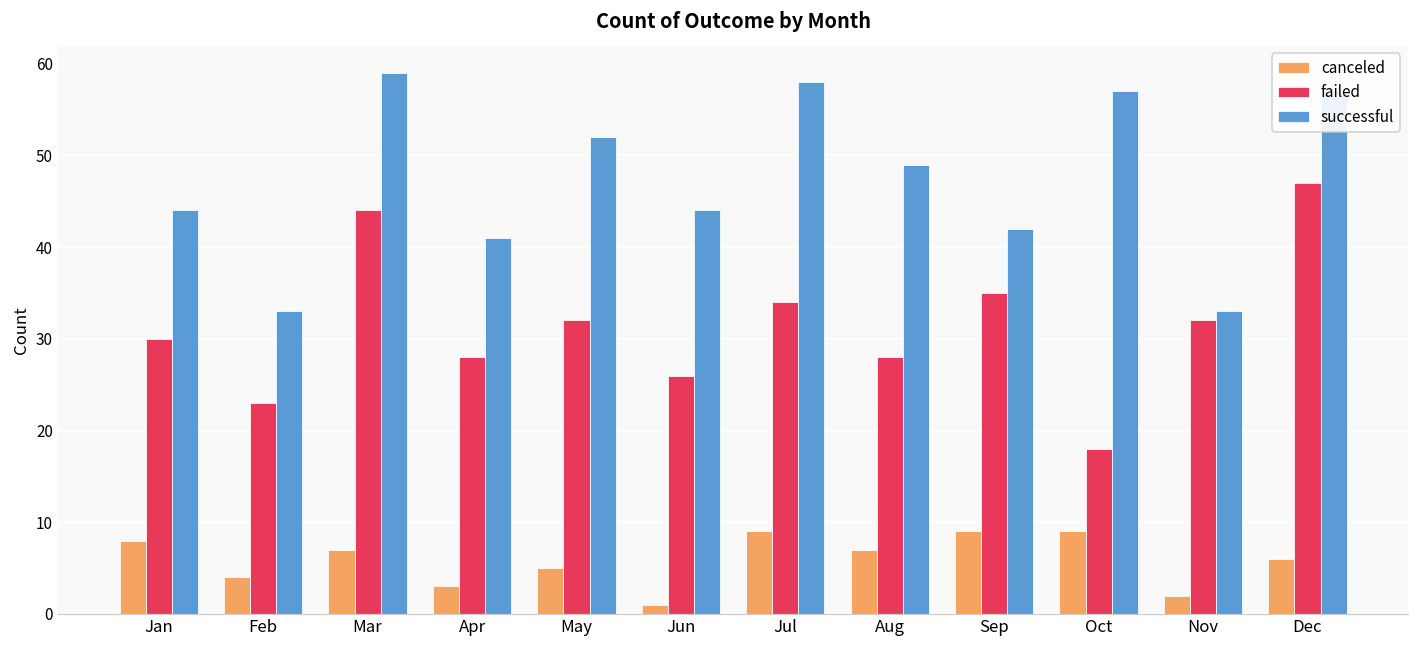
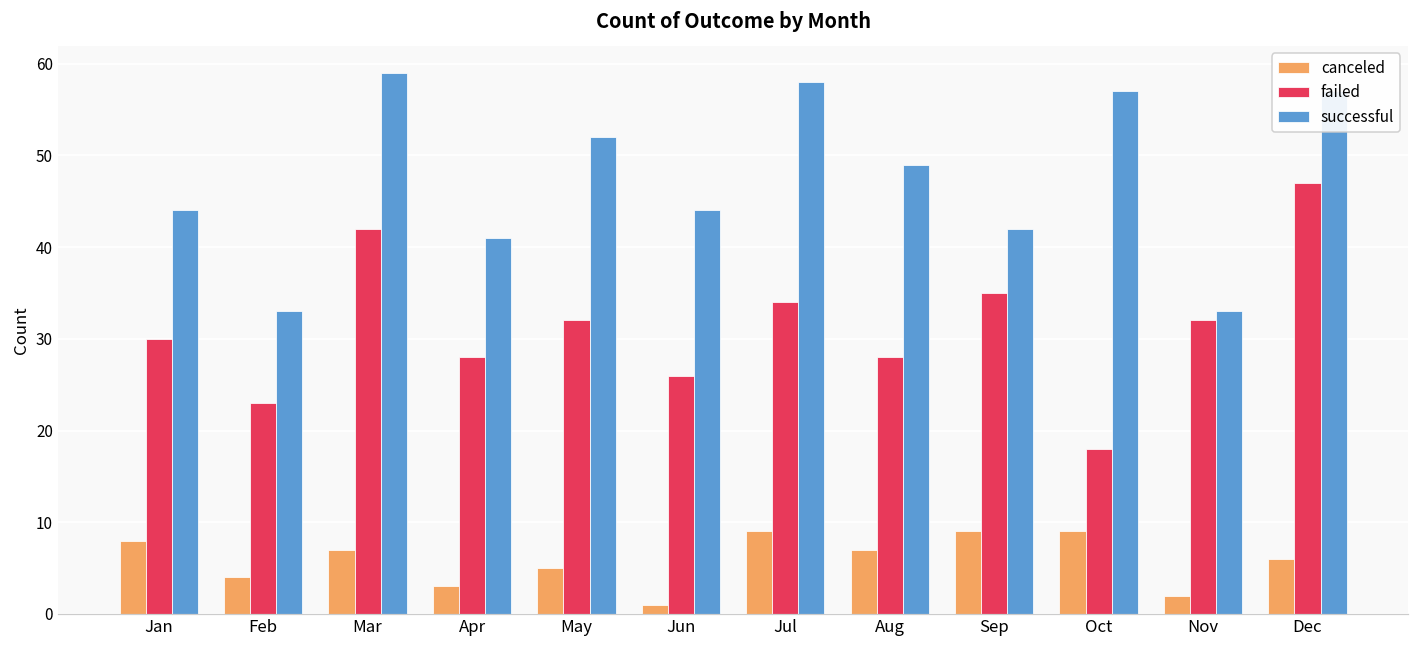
  {
    "canceled": {
      "Jan": 8,
      "Feb": 4,
      "Mar": 7,
      "Apr": 3,
      "May": 5,
      "Jun": 1,
      "Jul": 9,
      "Aug": 7,
      "Sep": 9,
      "Oct": 9,
      "Nov": 2,
      "Dec": 6
    },
    "failed": {
      "Jan": 30,
      "Feb": 23,
-     "Mar": 44,
+     "Mar": 42,
      "Apr": 28,
      "May": 32,
      "Jun": 26,
      "Jul": 34,
      "Aug": 28,
      "Sep": 35,
      "Oct": 18,
      "Nov": 32,
      "Dec": 47
    },
    "successful": {
      "Jan": 44,
      "Feb": 33,
      "Mar": 59,
      "Apr": 41,
      "May": 52,
      "Jun": 44,
      "Jul": 58,
      "Aug": 49,
      "Sep": 42,
      "Oct": 57,
      "Nov": 33
    }
  }
